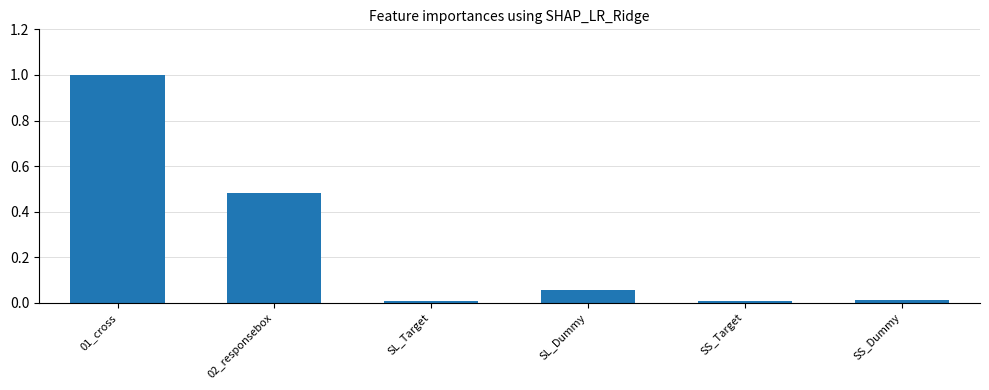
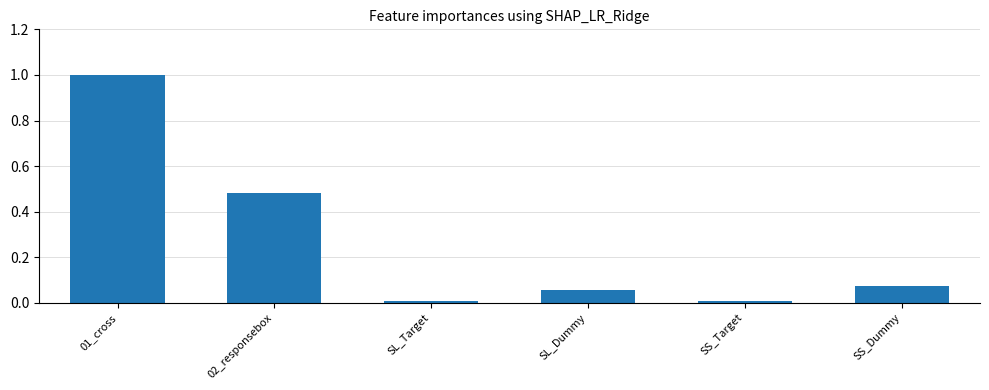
  {
    "01_cross": 1.00,
    "02_responsebox": 0.48,
    "SL_Dummy": 0.06,
-   "SS_Dummy": 0.01
+   "SS_Dummy": 0.07
  }
